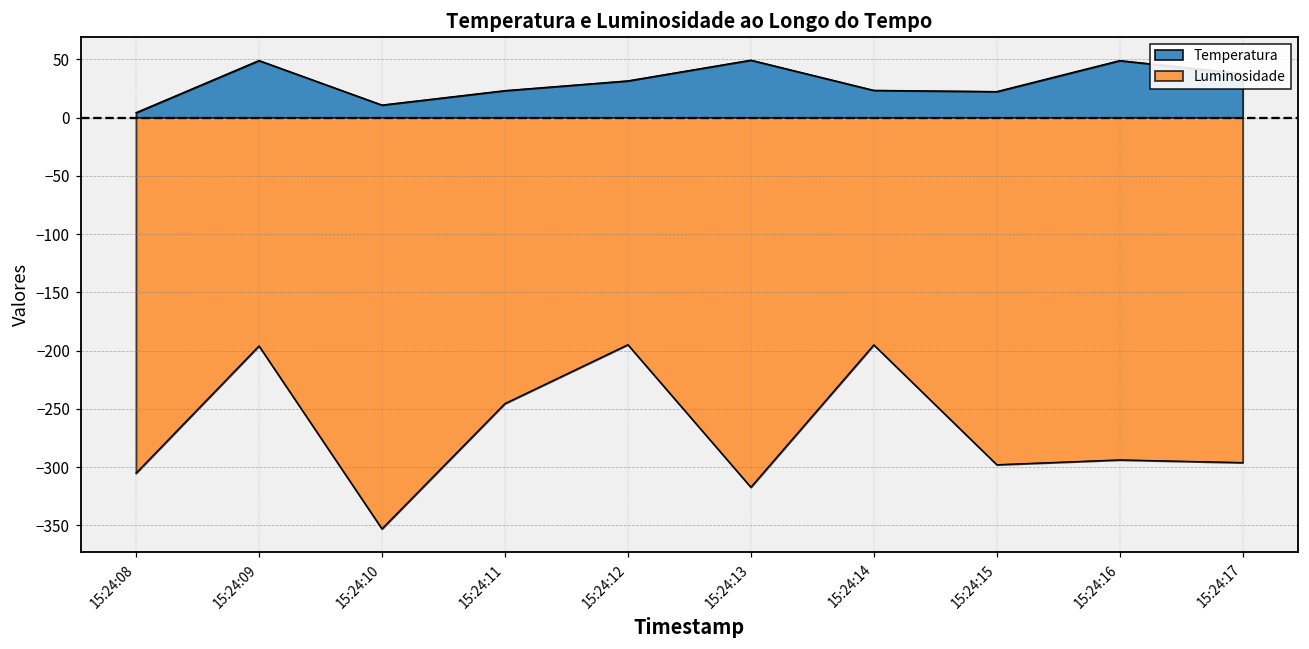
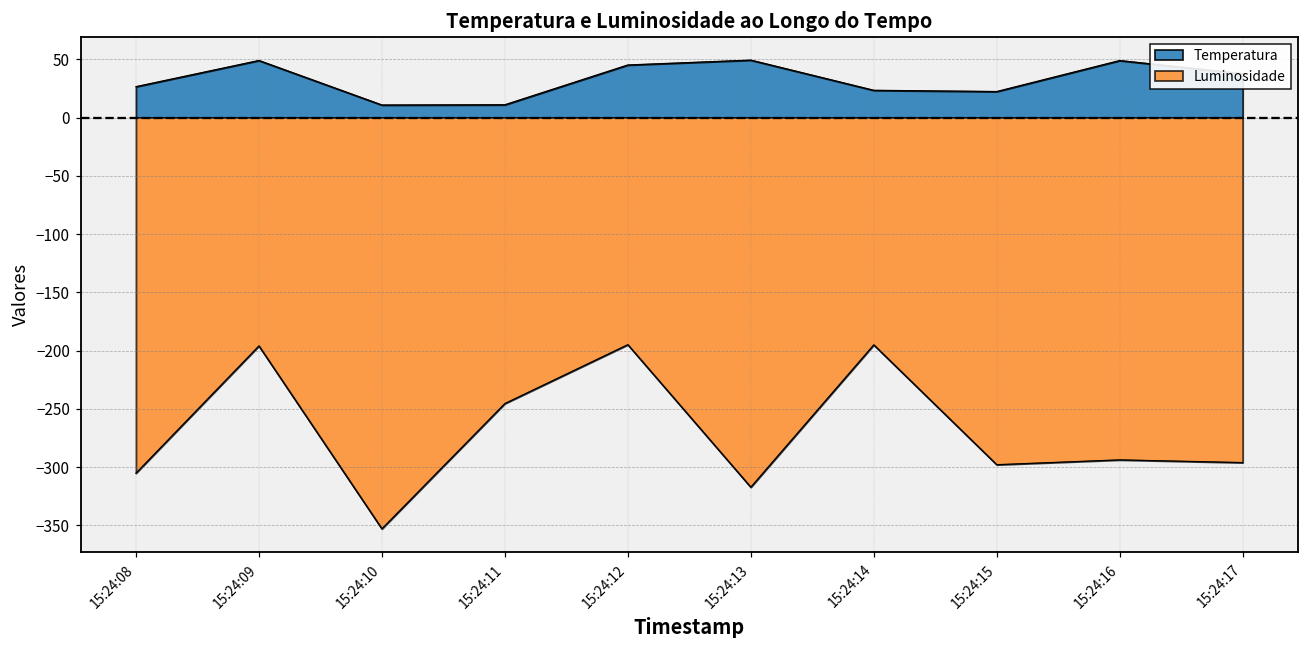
  {
    "Temperatura": {
-     "15:24:08": 4,
+     "15:24:08": 27,
      "15:24:09": 49,
      "15:24:10": 11,
-     "15:24:11": 23,
-     "15:24:12": 32,
+     "15:24:11": 11,
+     "15:24:12": 45,
      "15:24:13": 49,
      "15:24:14": 23,
      "15:24:15": 22,
      "15:24:16": 49
    }
  }
